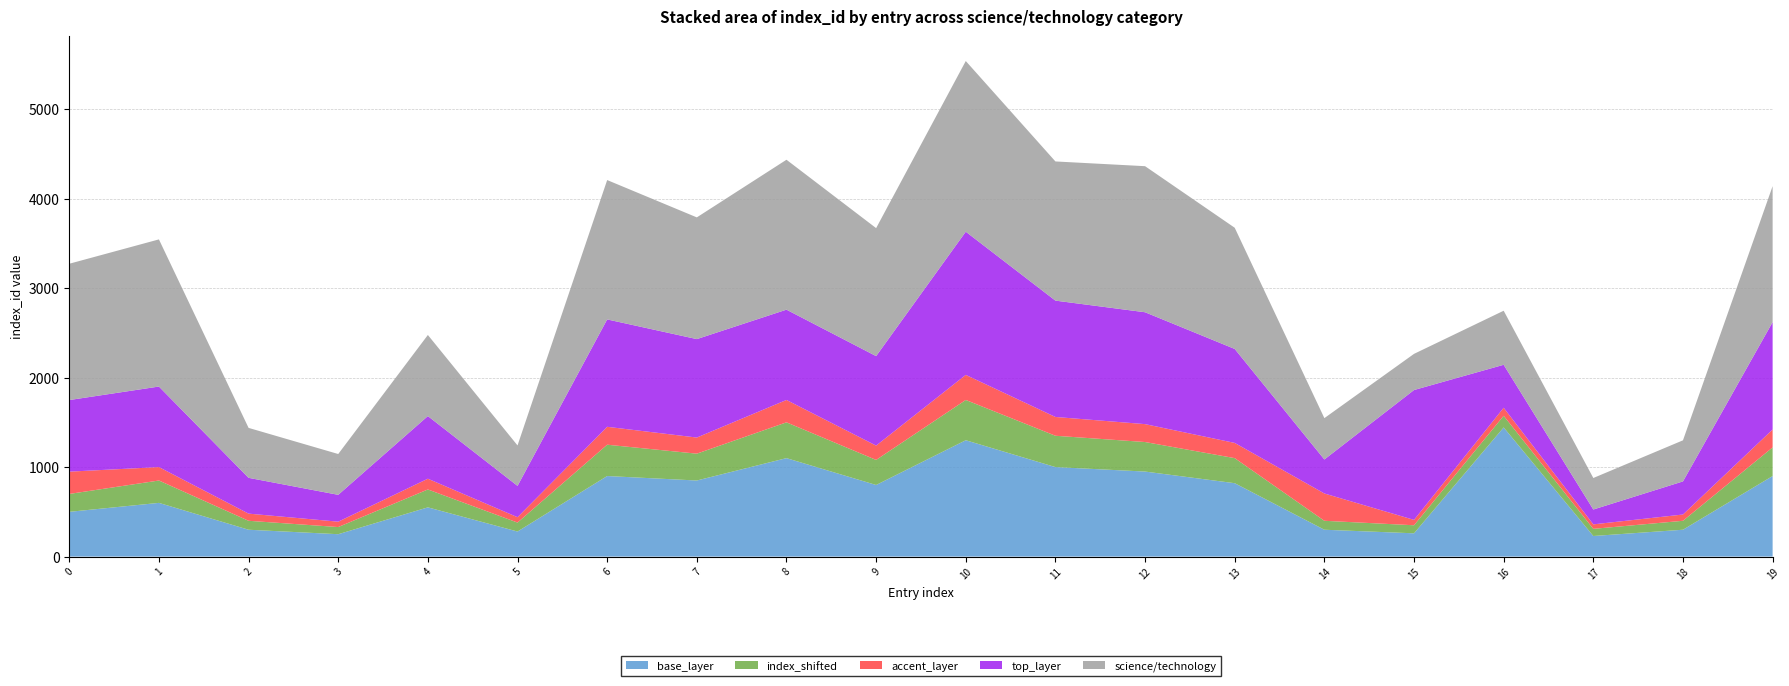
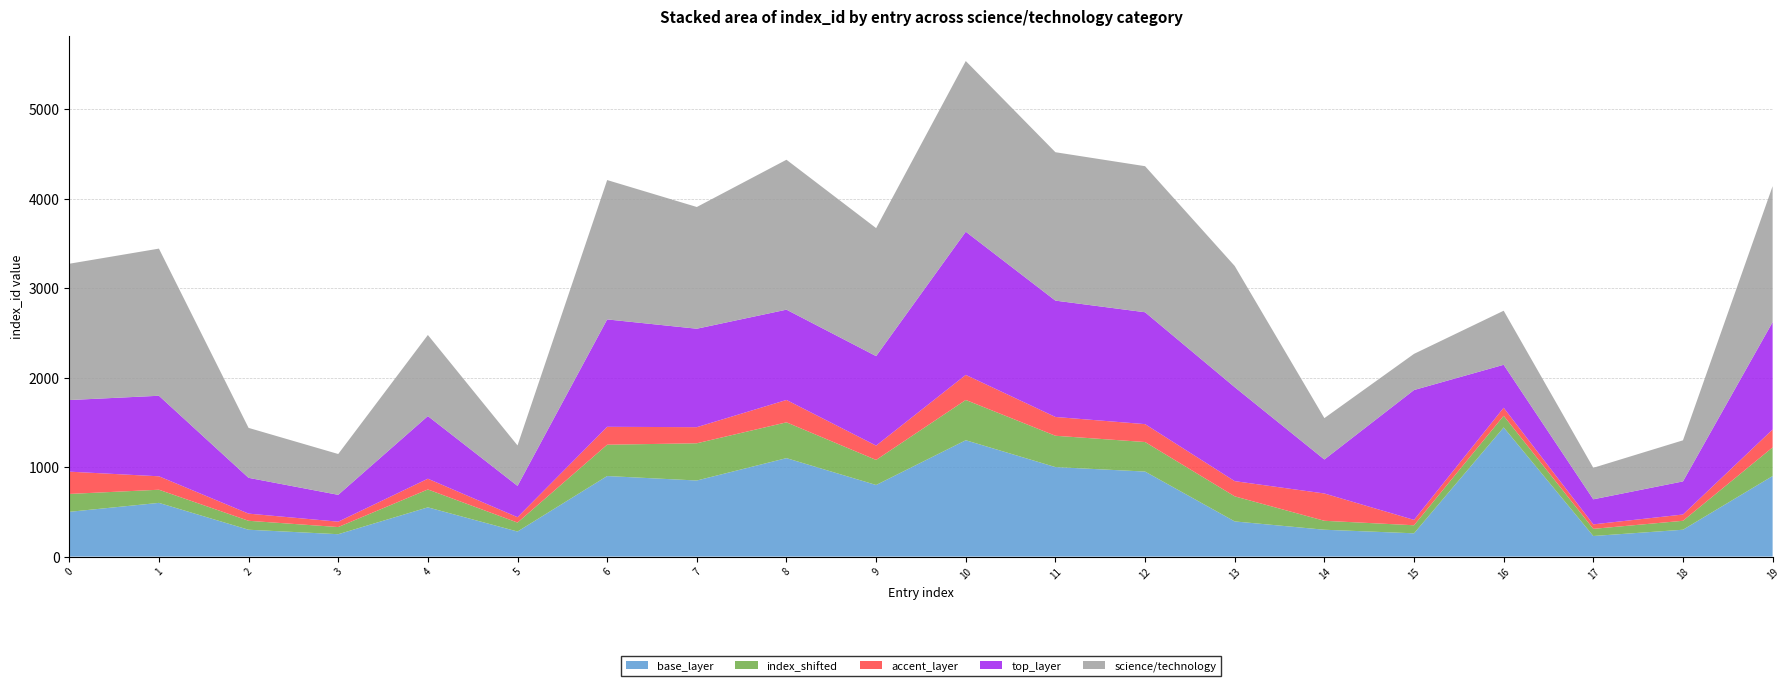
  {
    "base_layer": {
      "0": 500,
      "1": 600,
      "2": 300,
      "3": 300,
      "4": 600,
      "5": 300,
      "6": 900,
      "7": 900,
      "8": 1100,
      "9": 800,
      "10": 1300,
      "11": 1000,
      "12": 1000,
-     "13": 800,
+     "13": 400,
      "14": 300,
      "15": 300,
      "16": 1400,
      "17": 200,
      "18": 300,
      "19": 900
    },
    "index_shifted": {
      "0": 200,
-     "1": 300,
+     "1": 100,
      "2": 100,
      "3": 100,
      "4": 200,
      "5": 100,
      "6": 400,
-     "7": 300,
+     "7": 400,
      "8": 400,
      "9": 300,
      "10": 500,
      "11": 400,
      "12": 300,
      "13": 300,
      "14": 100,
      "15": 100,
      "16": 100,
      "17": 100,
      "18": 100,
      "19": 300
    },
    "accent_layer": {
      "0": 200,
      "1": 200,
      "2": 100,
      "3": 100,
      "4": 100,
      "5": 100,
      "6": 200,
      "7": 200,
      "8": 300,
      "9": 200,
      "10": 300,
      "11": 200,
      "12": 200,
      "13": 200,
      "14": 300,
      "15": 100,
      "16": 100,
      "17": 100,
      "18": 100,
      "19": 200
    },
    "top_layer": {
      "0": 800,
      "1": 900,
      "2": 400,
      "3": 300,
      "4": 700,
      "5": 400,
      "6": 1200,
      "7": 1100,
      "8": 1000,
      "9": 1000,
      "10": 1600,
      "11": 1300,
      "12": 1300,
      "13": 1100,
      "14": 400,
      "15": 1500,
      "16": 500,
-     "17": 200,
+     "17": 300,
      "18": 400,
      "19": 1200
    },
    "science/technology": {
      "0": 1500,
      "1": 1600,
      "2": 600,
      "3": 500,
      "4": 900,
      "5": 500,
      "6": 1600,
      "7": 1400,
      "8": 1700,
      "9": 1400,
      "10": 1900,
-     "11": 1600,
+     "11": 1700,
      "12": 1600,
      "13": 1400,
      "14": 500,
      "15": 400,
      "16": 600,
      "17": 400,
      "18": 500,
      "19": 1500
    }
  }
